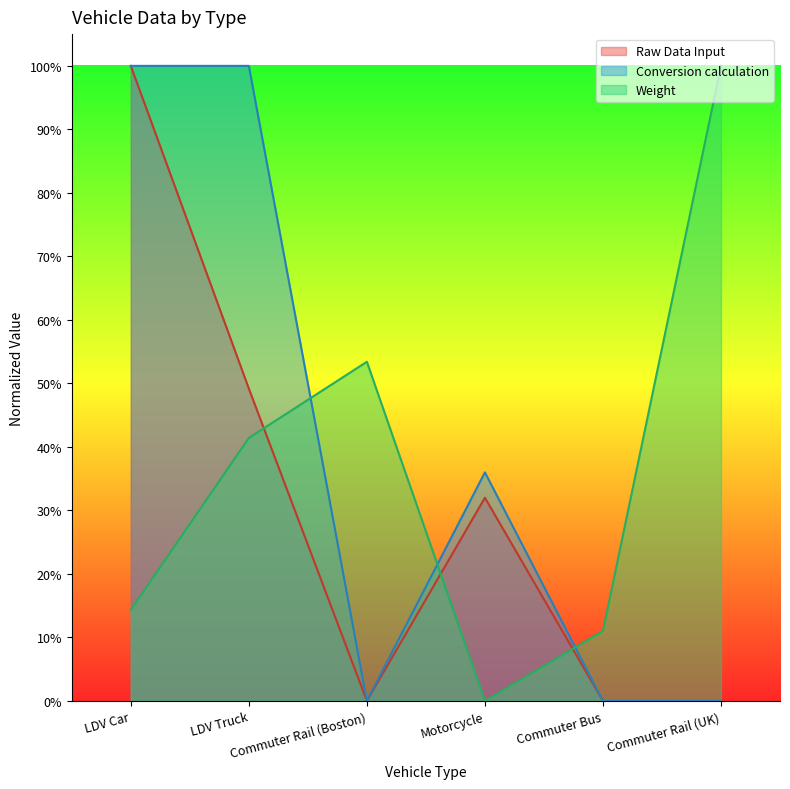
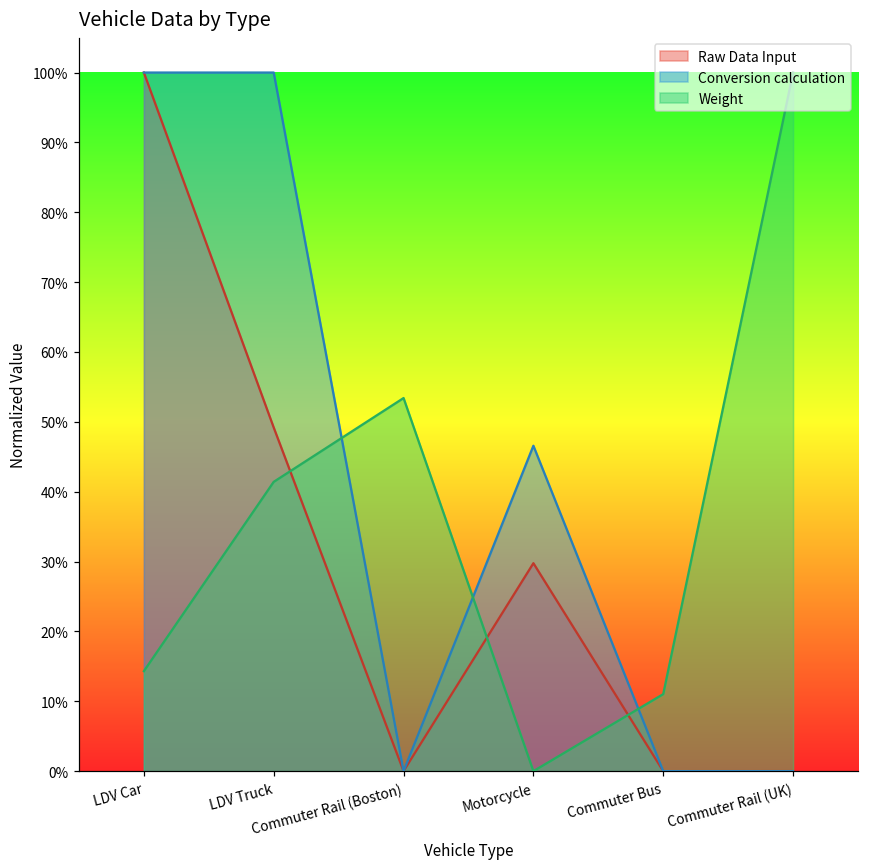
  {
    "Raw Data Input": {
      "LDV Truck": "49%",
-     "Motorcycle": "32%"
+     "Motorcycle": "30%"
    },
    "Conversion calculation": {
      "LDV Truck": "100%",
-     "Motorcycle": "36%"
+     "Motorcycle": "47%"
    },
    "Weight": {
      "LDV Car": "14%",
      "LDV Truck": "41%",
      "Commuter Rail (Boston)": "53%",
      "Motorcycle": "0%",
      "Commuter Bus": "11%"
    }
  }
